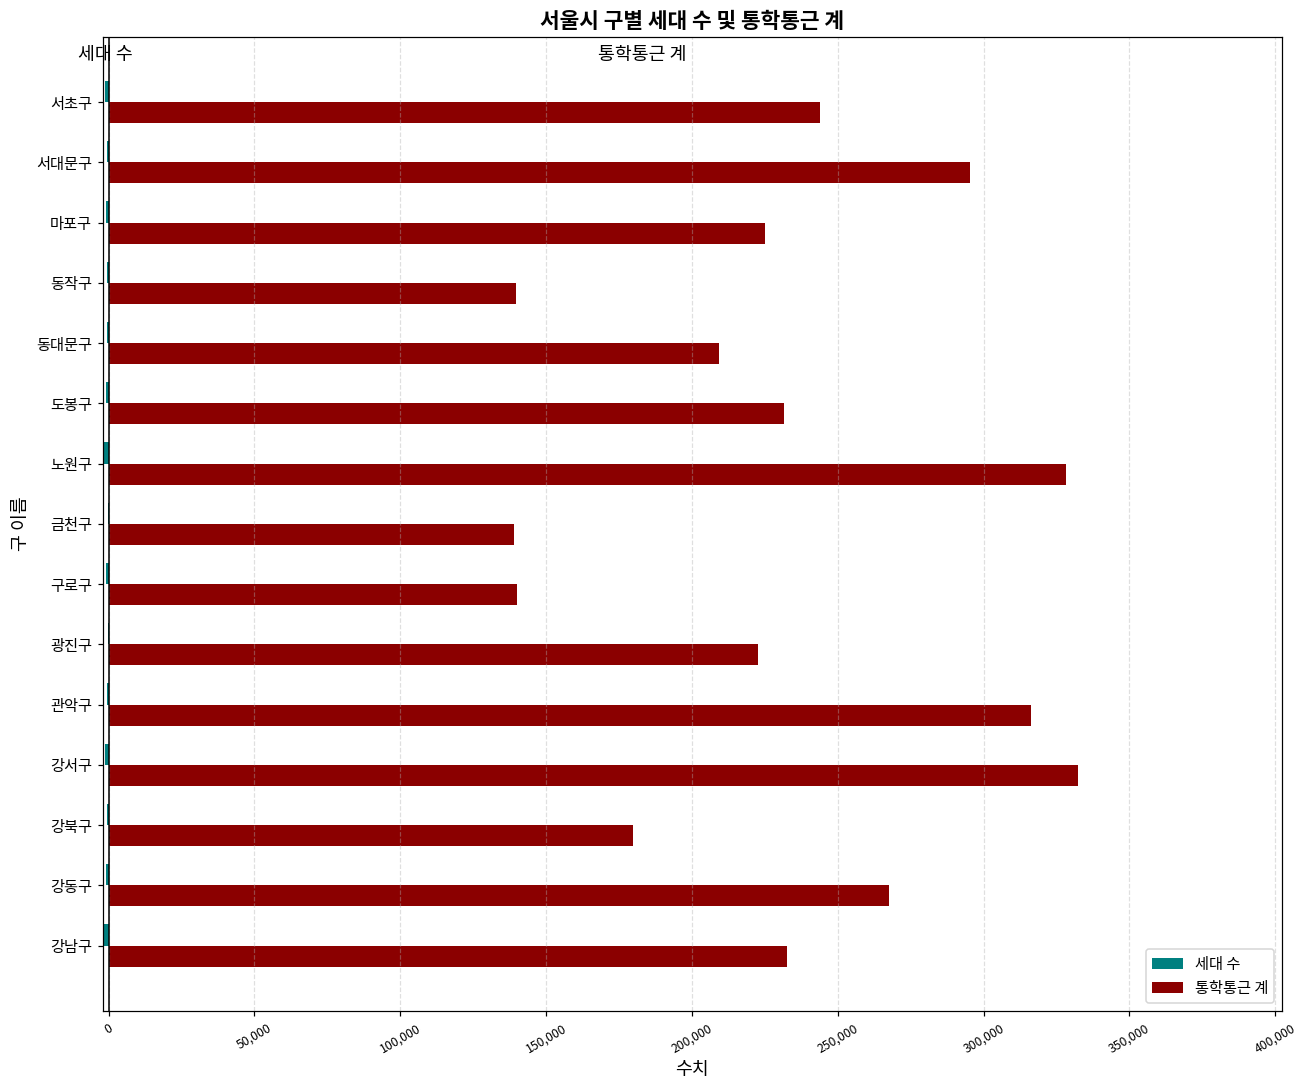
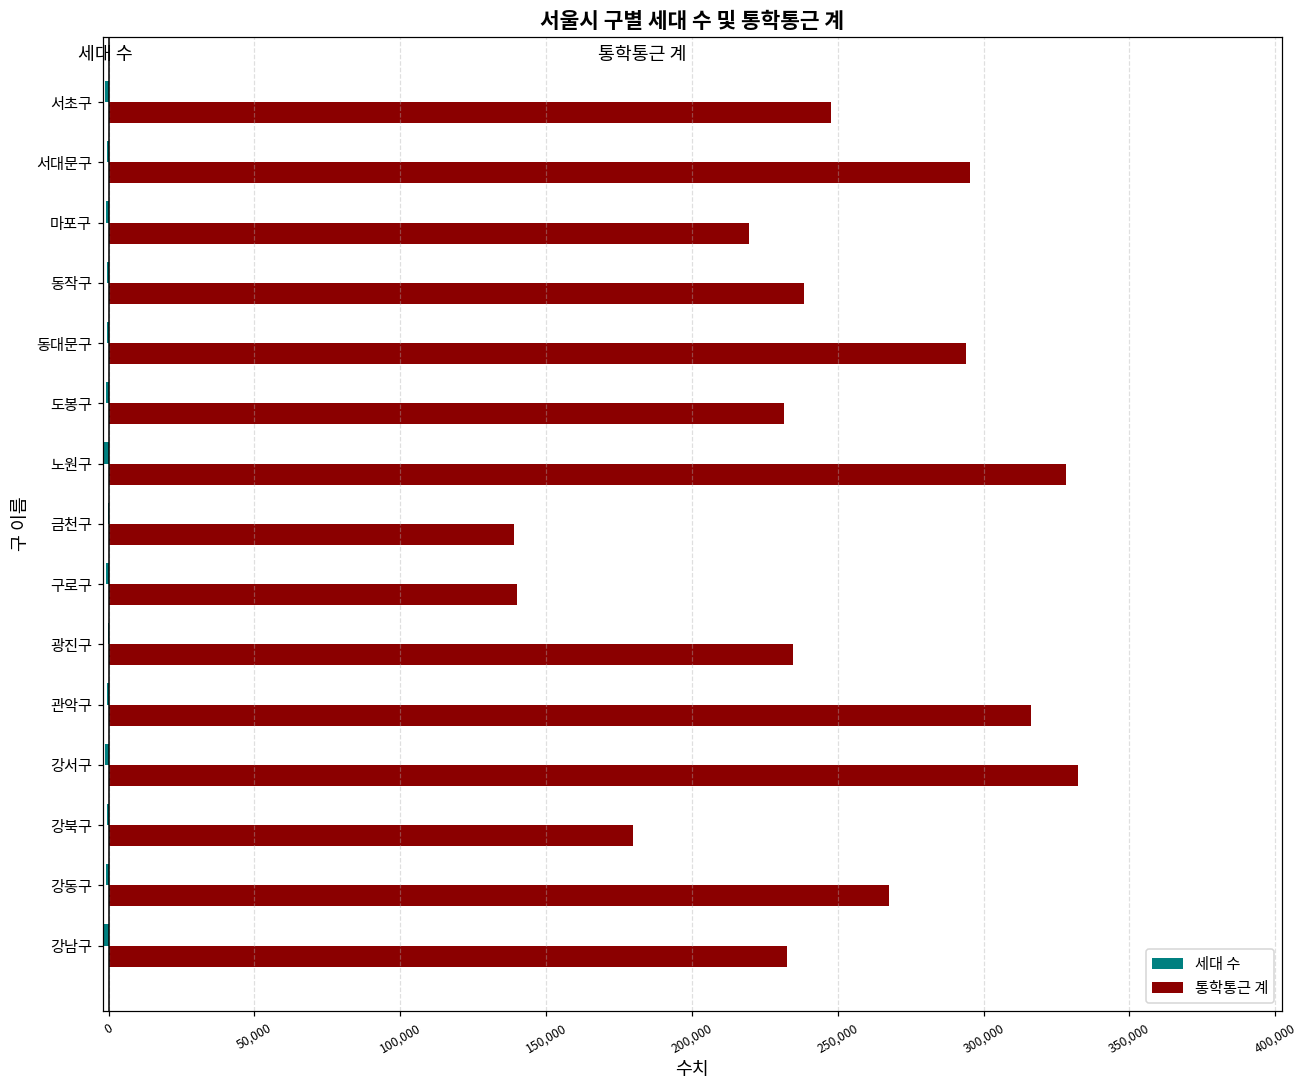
  {
    "세대 수": {
      "서초구": "-1,000",
      "노원구": "-2,000",
      "구로구": "-1,000",
      "강서구": "-1,000",
      "강동구": "-1,000",
      "강남구": "-2,000"
    },
    "통학통근 계": {
-     "서초구": "244,000",
+     "서초구": "248,000",
      "서대문구": "295,000",
-     "마포구": "225,000",
-     "동작구": "140,000",
-     "동대문구": "209,000",
+     "마포구": "219,000",
+     "동작구": "238,000",
+     "동대문구": "294,000",
      "도봉구": "231,000",
      "노원구": "328,000",
      "금천구": "139,000",
      "구로구": "140,000",
-     "광진구": "223,000",
+     "광진구": "235,000",
      "관악구": "316,000",
      "강서구": "332,000",
      "강북구": "180,000",
      "강동구": "268,000",
      "강남구": "233,000"
    }
  }
